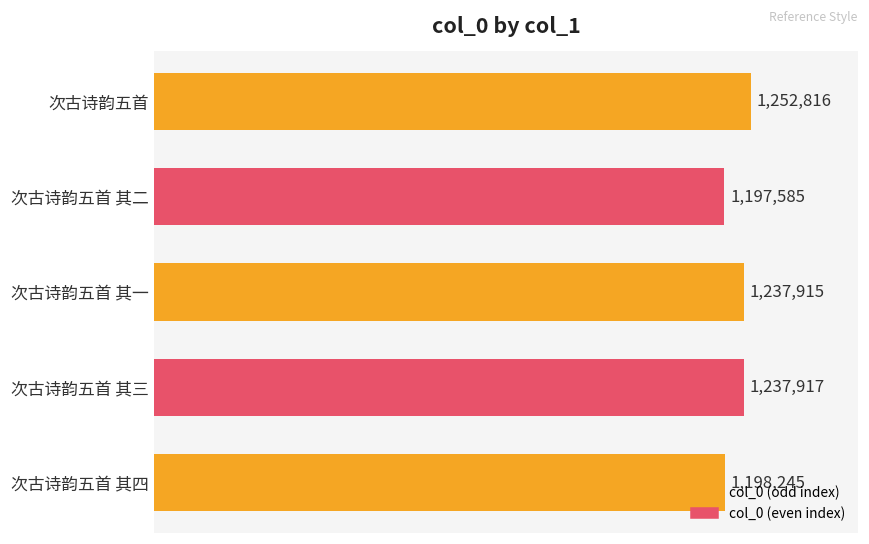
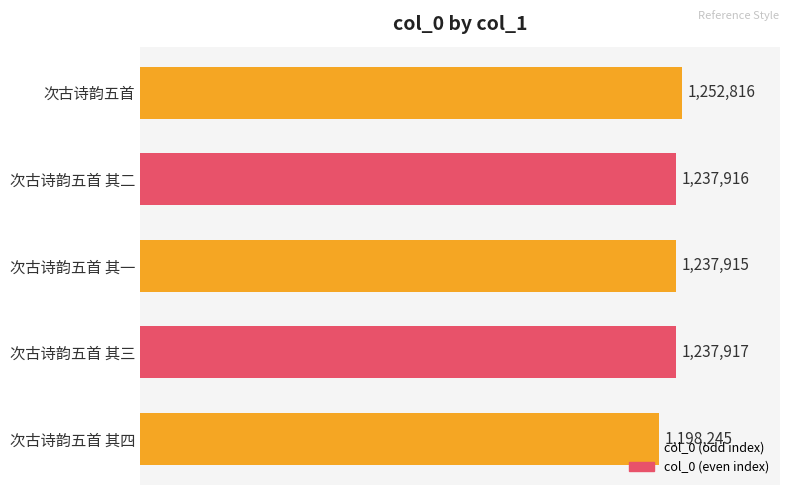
  {
    "次古诗韵五首": "1,252,816",
-   "次古诗韵五首 其二": "1,197,585",
+   "次古诗韵五首 其二": "1,237,916",
    "次古诗韵五首 其一": "1,237,915",
    "次古诗韵五首 其三": "1,237,917",
    "次古诗韵五首 其四": "1,198,245"
  }
